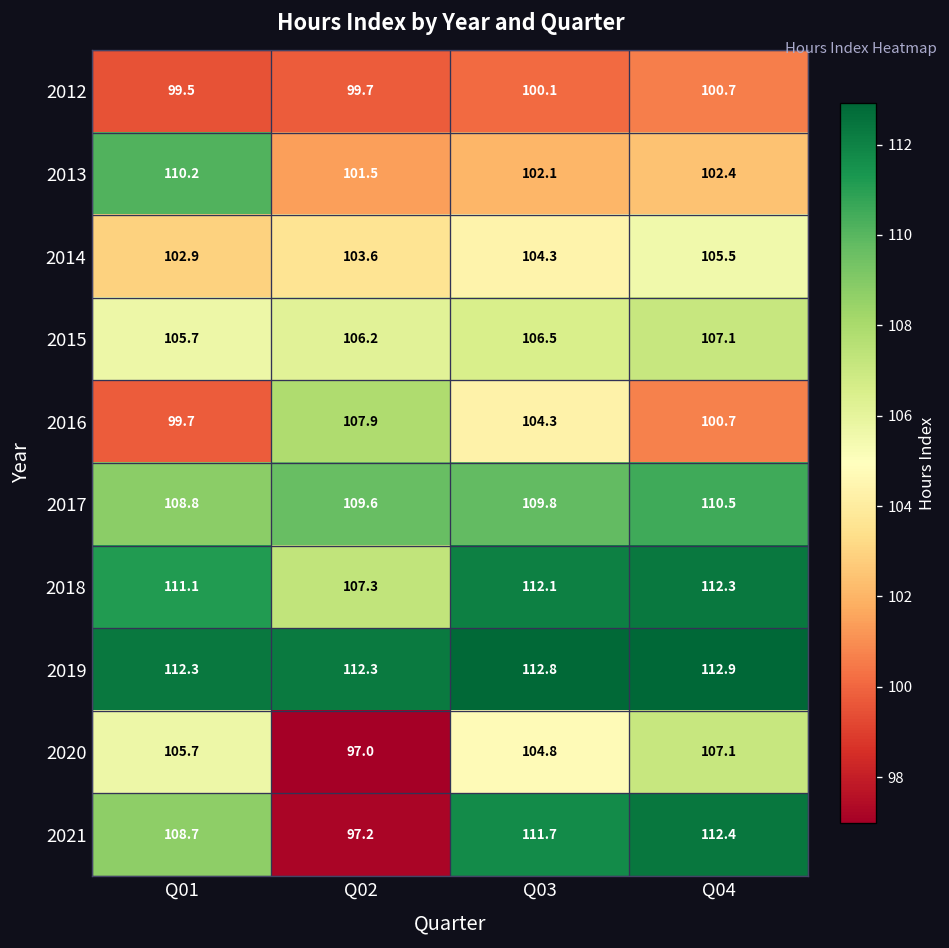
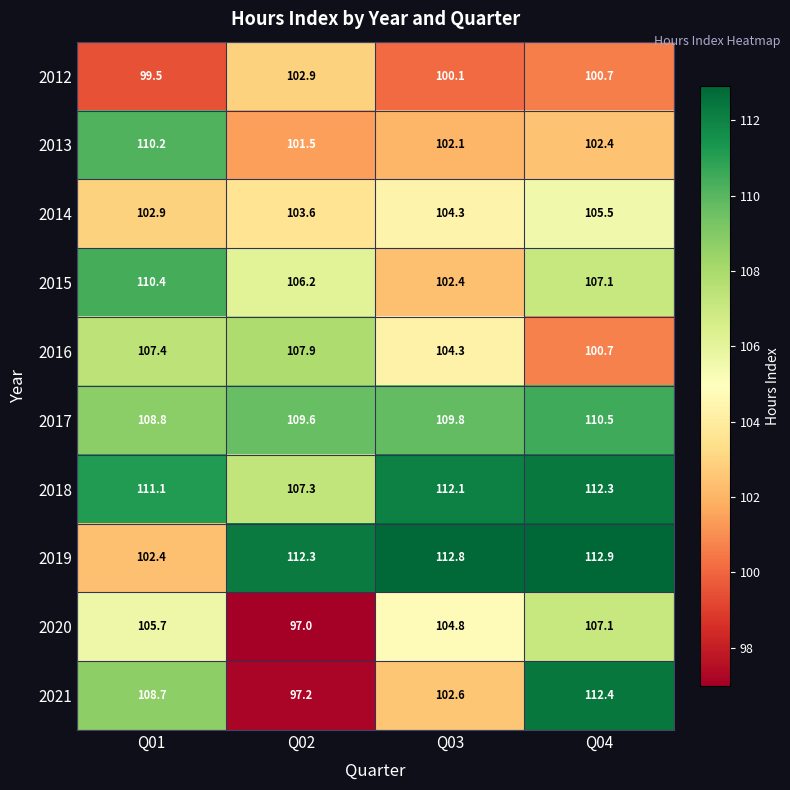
  {
    "2012": {
      "Q01": 99.5,
-     "Q02": 99.7,
+     "Q02": 102.9,
      "Q03": 100.1,
      "Q04": 100.7
    },
    "2013": {
      "Q01": 110.2,
      "Q02": 101.5,
      "Q03": 102.1,
      "Q04": 102.4
    },
    "2014": {
      "Q01": 102.9,
      "Q02": 103.6,
      "Q03": 104.3,
      "Q04": 105.5
    },
    "2015": {
-     "Q01": 105.7,
+     "Q01": 110.4,
      "Q02": 106.2,
-     "Q03": 106.5,
+     "Q03": 102.4,
      "Q04": 107.1
    },
    "2016": {
-     "Q01": 99.7,
+     "Q01": 107.4,
      "Q02": 107.9,
      "Q03": 104.3,
      "Q04": 100.7
    },
    "2017": {
      "Q01": 108.8,
      "Q02": 109.6,
      "Q03": 109.8,
      "Q04": 110.5
    },
    "2018": {
      "Q01": 111.1,
      "Q02": 107.3,
      "Q03": 112.1,
      "Q04": 112.3
    },
    "2019": {
-     "Q01": 112.3,
+     "Q01": 102.4,
      "Q02": 112.3,
      "Q03": 112.8,
      "Q04": 112.9
    },
    "2020": {
      "Q01": 105.7,
      "Q02": 97.0,
      "Q03": 104.8,
      "Q04": 107.1
    },
    "2021": {
      "Q01": 108.7,
      "Q02": 97.2,
-     "Q03": 111.7,
+     "Q03": 102.6,
      "Q04": 112.4
    }
  }
